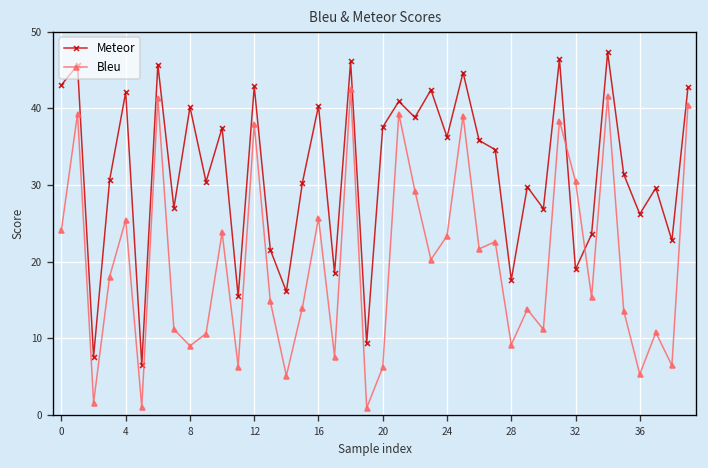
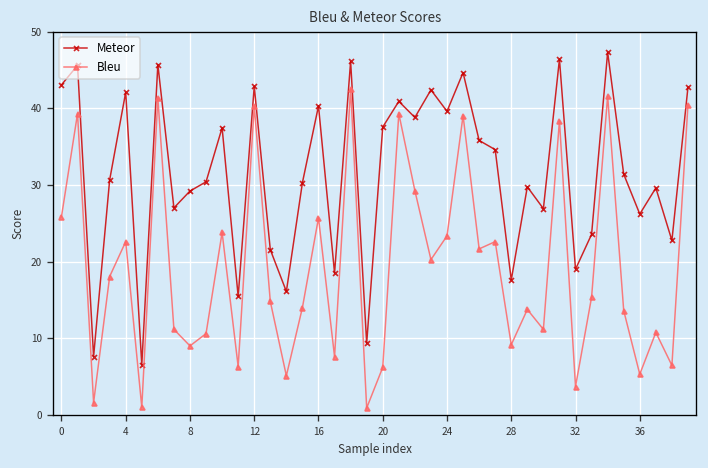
  {
    "Meteor": {
      "0": 43,
      "4": 42,
-     "8": 40,
+     "8": 29,
      "12": 43,
      "16": 40,
      "20": 38,
-     "24": 36,
+     "24": 40,
      "28": 18,
      "32": 19,
      "36": 26
    },
    "Bleu": {
-     "0": 24,
-     "4": 25,
+     "0": 26,
+     "4": 23,
      "8": 9,
-     "12": 38,
+     "12": 40,
      "16": 26,
      "20": 6,
      "24": 23,
      "28": 9,
-     "32": 30,
+     "32": 4,
      "36": 5
    }
  }
